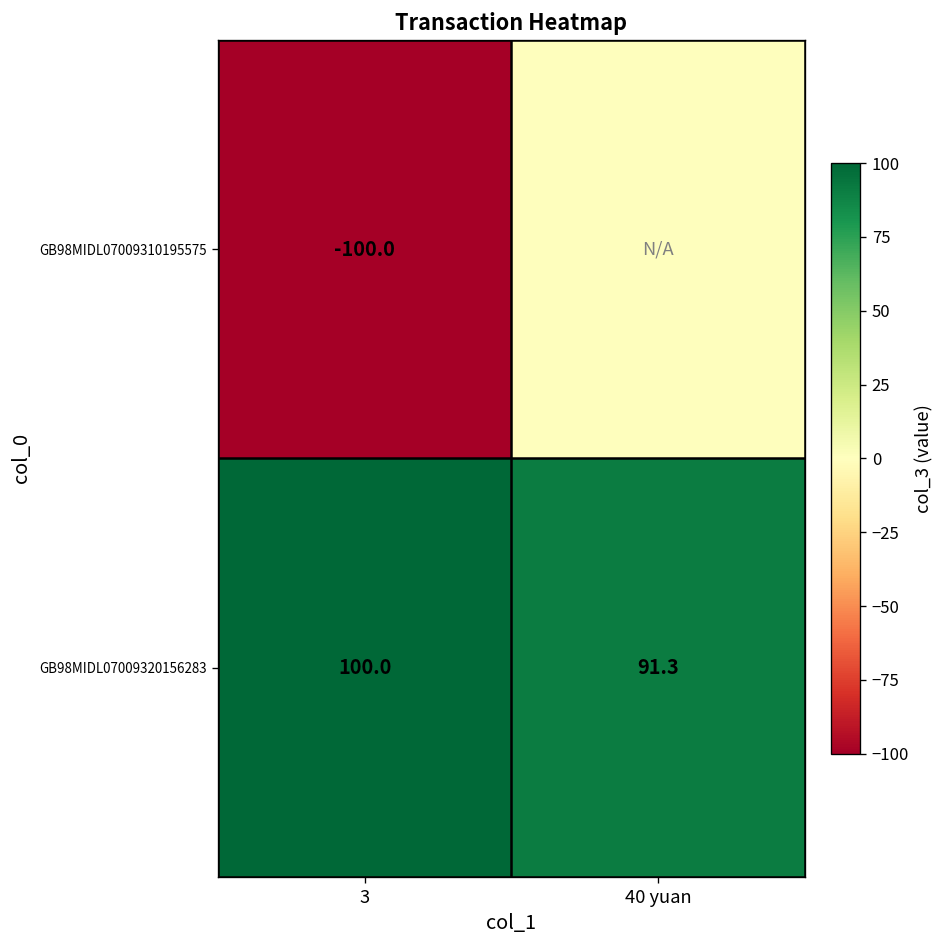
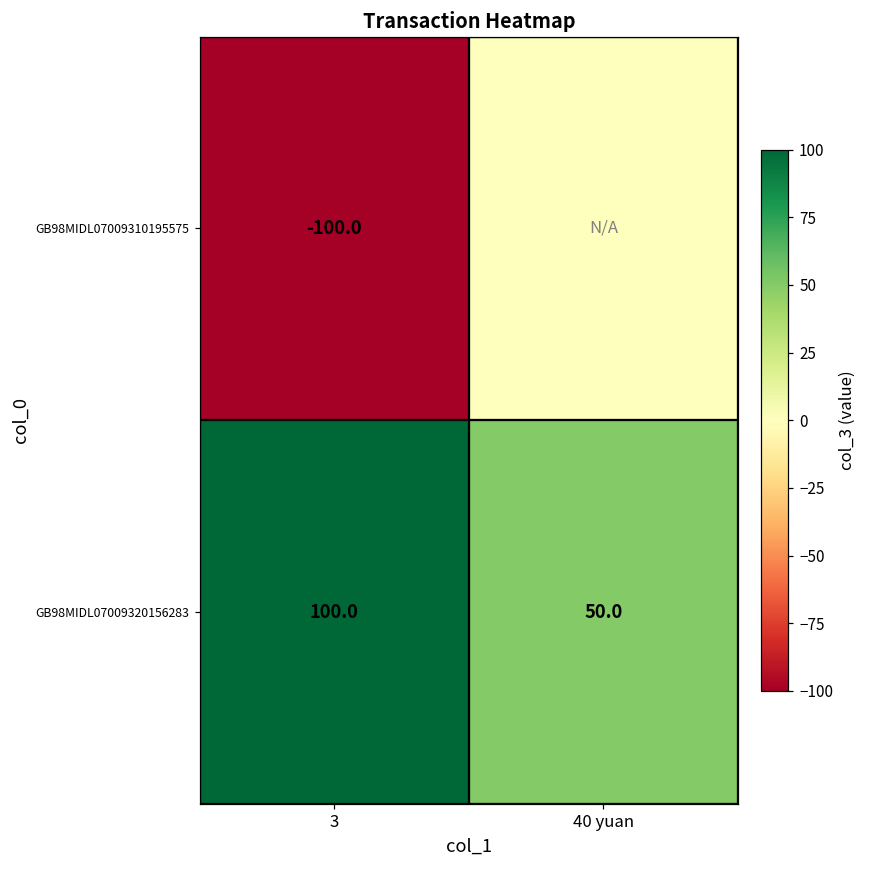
  {
    "GB98MIDL07009310195575": {
      "3": -100.0
    },
    "GB98MIDL07009320156283": {
      "3": 100.0,
-     "40 yuan": 91.3
+     "40 yuan": 50.0
    }
  }
